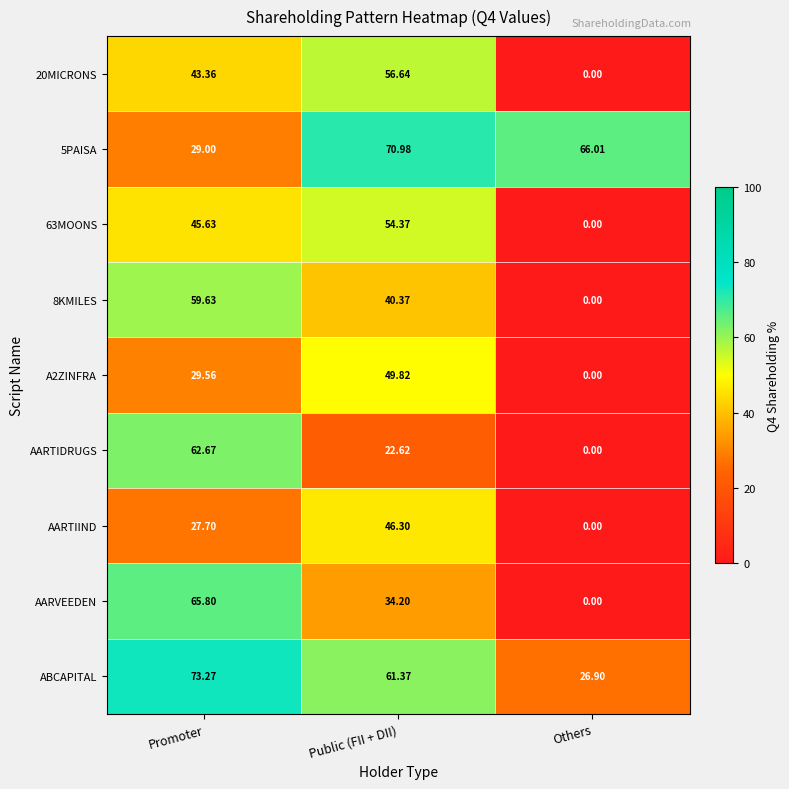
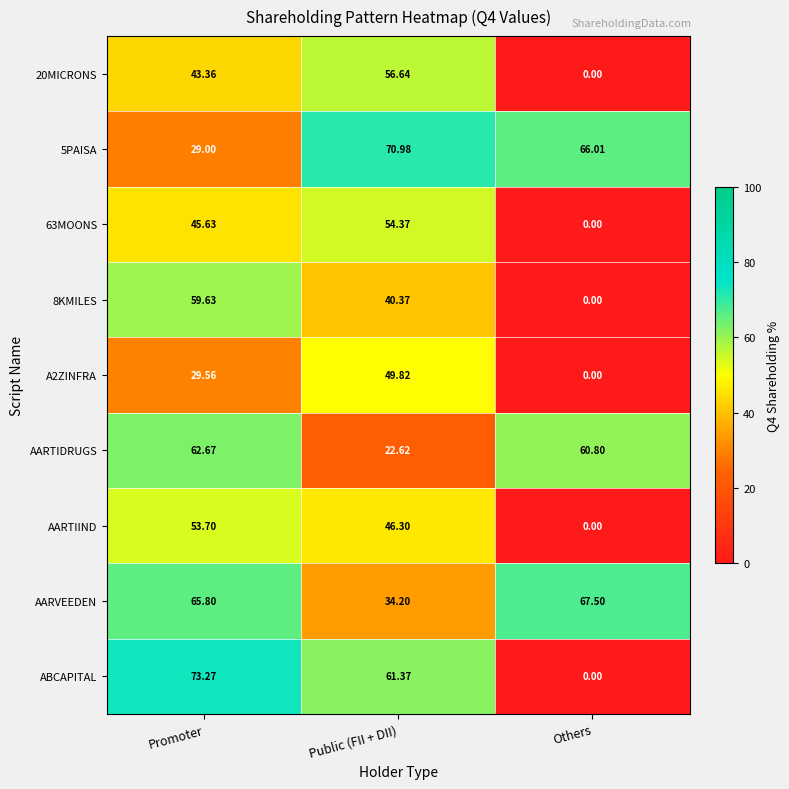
  {
    "20MICRONS": {
      "Promoter": 43.36,
      "Public (FII + DII)": 56.64,
      "Others": 0.00
    },
    "5PAISA": {
      "Promoter": 29.00,
      "Public (FII + DII)": 70.98,
      "Others": 66.01
    },
    "63MOONS": {
      "Promoter": 45.63,
      "Public (FII + DII)": 54.37,
      "Others": 0.00
    },
    "8KMILES": {
      "Promoter": 59.63,
      "Public (FII + DII)": 40.37,
      "Others": 0.00
    },
    "A2ZINFRA": {
      "Promoter": 29.56,
      "Public (FII + DII)": 49.82,
      "Others": 0.00
    },
    "AARTIDRUGS": {
      "Promoter": 62.67,
      "Public (FII + DII)": 22.62,
-     "Others": 0.00
+     "Others": 60.80
    },
    "AARTIIND": {
-     "Promoter": 27.70,
+     "Promoter": 53.70,
      "Public (FII + DII)": 46.30,
      "Others": 0.00
    },
    "AARVEEDEN": {
      "Promoter": 65.80,
      "Public (FII + DII)": 34.20,
-     "Others": 0.00
+     "Others": 67.50
    },
    "ABCAPITAL": {
      "Promoter": 73.27,
      "Public (FII + DII)": 61.37,
-     "Others": 26.90
+     "Others": 0.00
    }
  }
